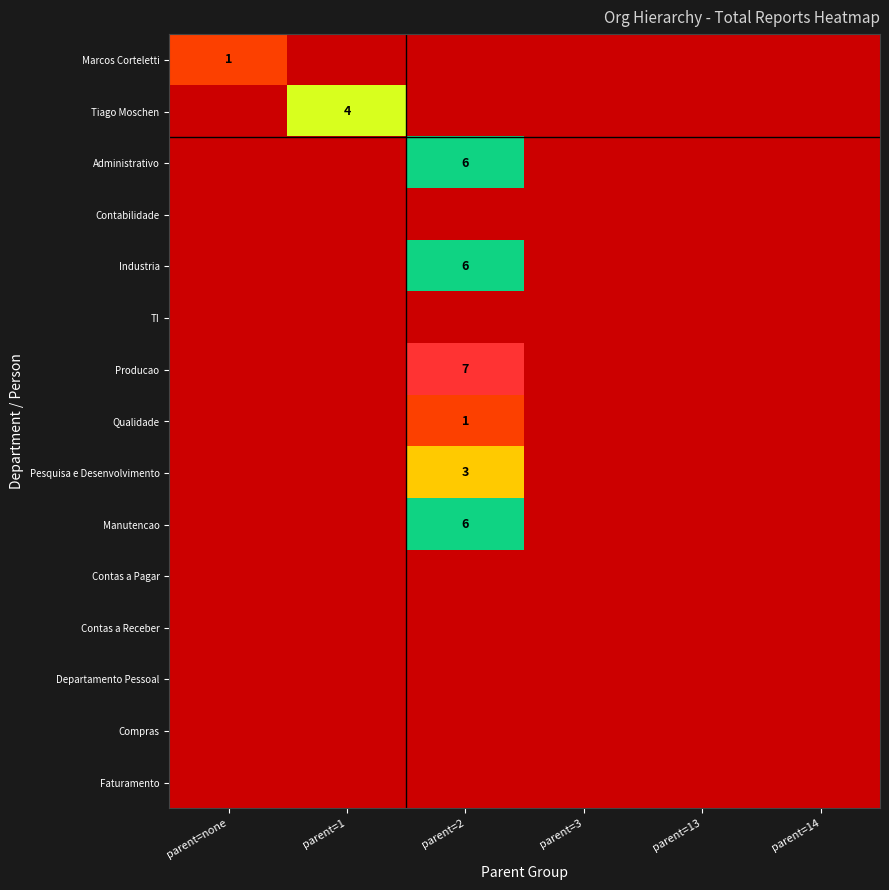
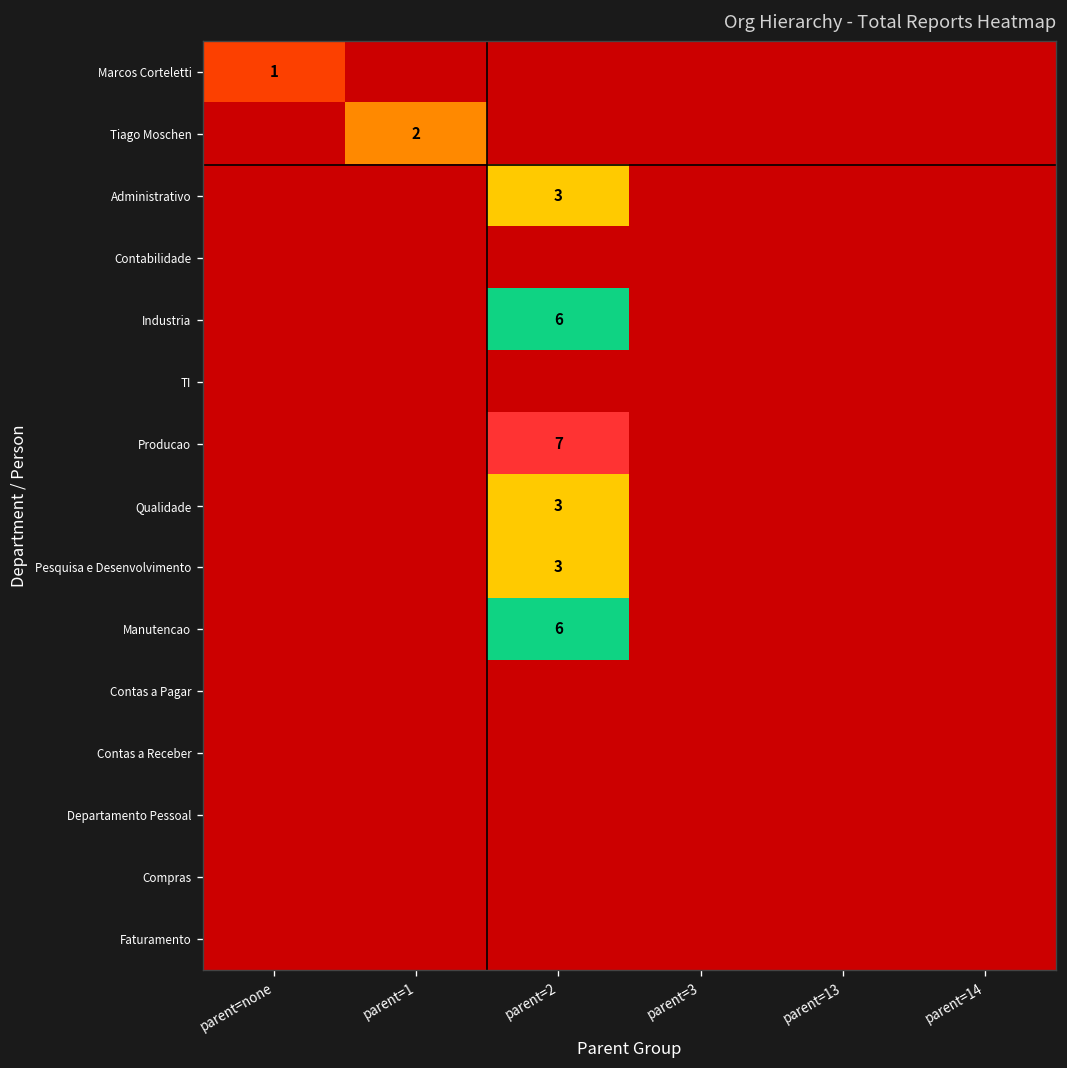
  {
    "Marcos Corteletti": {
      "parent=none": 1
    },
    "Tiago Moschen": {
-     "parent=1": 4
+     "parent=1": 2
    },
    "Administrativo": {
-     "parent=2": 6
+     "parent=2": 3
    },
    "Industria": {
      "parent=2": 6
    },
    "Producao": {
      "parent=2": 7
    },
    "Qualidade": {
-     "parent=2": 1
+     "parent=2": 3
    },
    "Pesquisa e Desenvolvimento": {
      "parent=2": 3
    },
    "Manutencao": {
      "parent=2": 6
    }
  }
